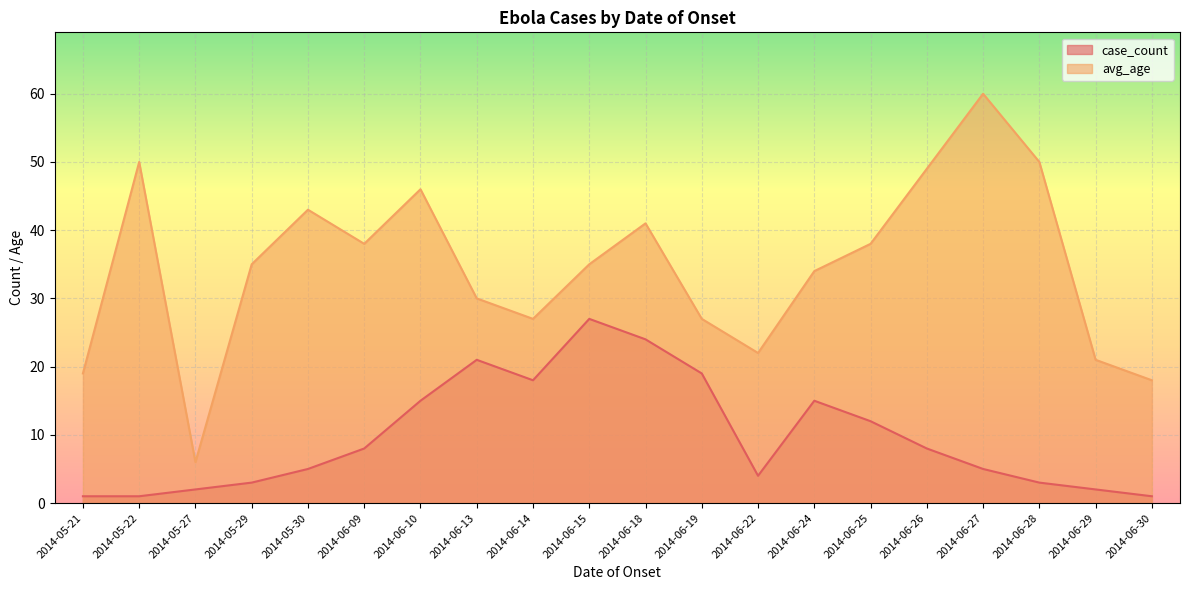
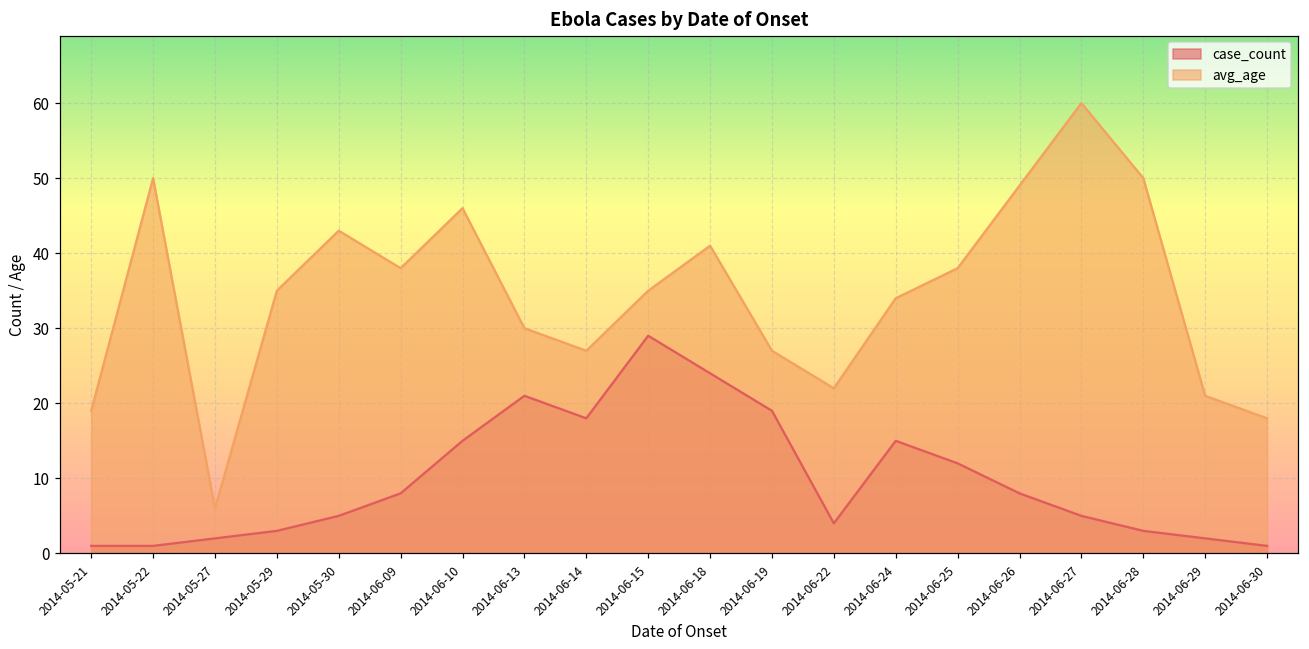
  {
    "case_count": {
      "2014-05-21": 1,
      "2014-05-22": 1,
      "2014-05-27": 2,
      "2014-05-29": 3,
      "2014-05-30": 5,
      "2014-06-09": 8,
      "2014-06-10": 15,
      "2014-06-13": 21,
      "2014-06-14": 18,
-     "2014-06-15": 27,
+     "2014-06-15": 29,
      "2014-06-18": 24,
      "2014-06-19": 19,
      "2014-06-22": 4,
      "2014-06-24": 15,
      "2014-06-25": 12,
      "2014-06-26": 8,
      "2014-06-27": 5,
      "2014-06-28": 3,
      "2014-06-29": 2,
      "2014-06-30": 1
    },
    "avg_age": {
      "2014-05-21": 19,
      "2014-05-22": 50,
      "2014-05-27": 6,
      "2014-05-29": 35,
      "2014-05-30": 43,
      "2014-06-09": 38,
      "2014-06-10": 46,
      "2014-06-13": 30,
      "2014-06-14": 27,
      "2014-06-15": 35,
      "2014-06-18": 41,
      "2014-06-19": 27,
      "2014-06-22": 22,
      "2014-06-24": 34,
      "2014-06-25": 38,
      "2014-06-26": 49,
      "2014-06-27": 60,
      "2014-06-28": 50,
      "2014-06-29": 21,
      "2014-06-30": 18
    }
  }
